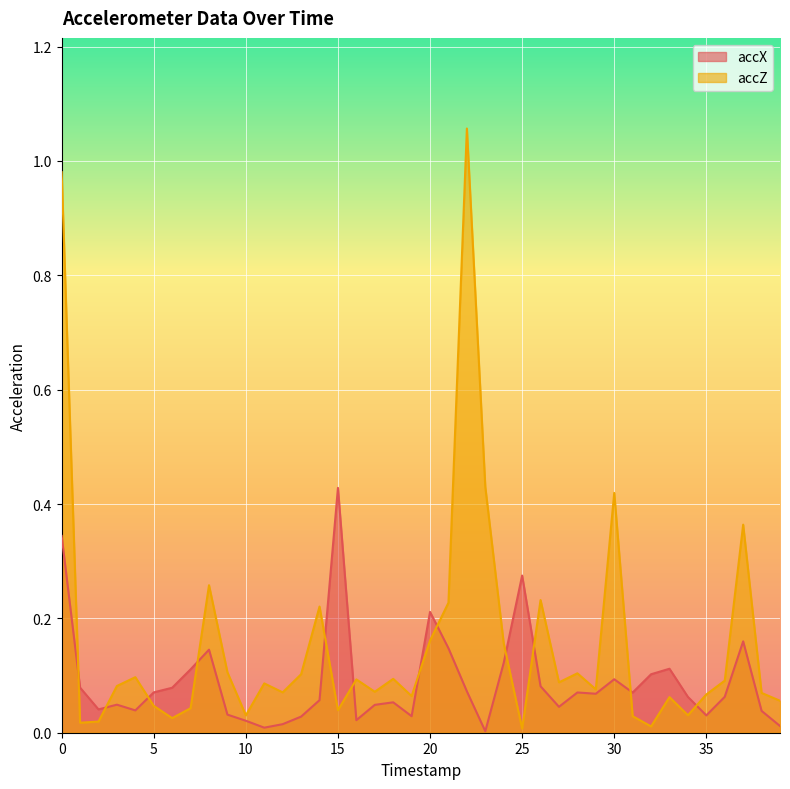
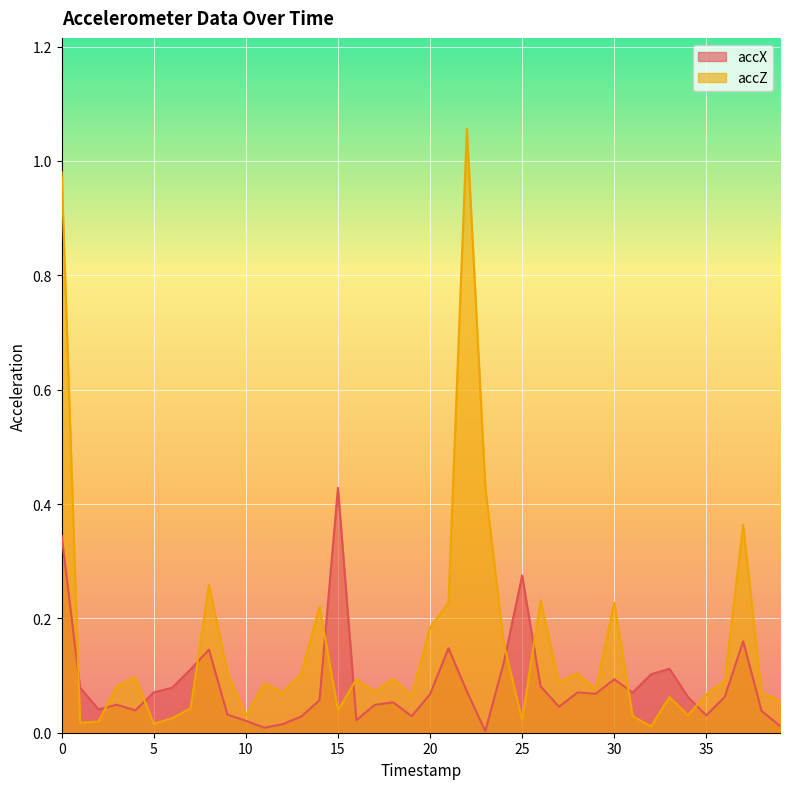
  {
    "accX": {
      "0": 0.34,
      "5": 0.07,
      "10": 0.02,
      "15": 0.43,
-     "20": 0.21,
+     "20": 0.07,
      "25": 0.27,
      "30": 0.09,
      "35": 0.03
    },
    "accZ": {
      "0": 0.98,
-     "5": 0.05,
+     "5": 0.02,
      "10": 0.03,
      "15": 0.04,
-     "20": 0.16,
-     "25": 0.01,
-     "30": 0.42,
+     "20": 0.18,
+     "25": 0.02,
+     "30": 0.23,
      "35": 0.07
    }
  }
